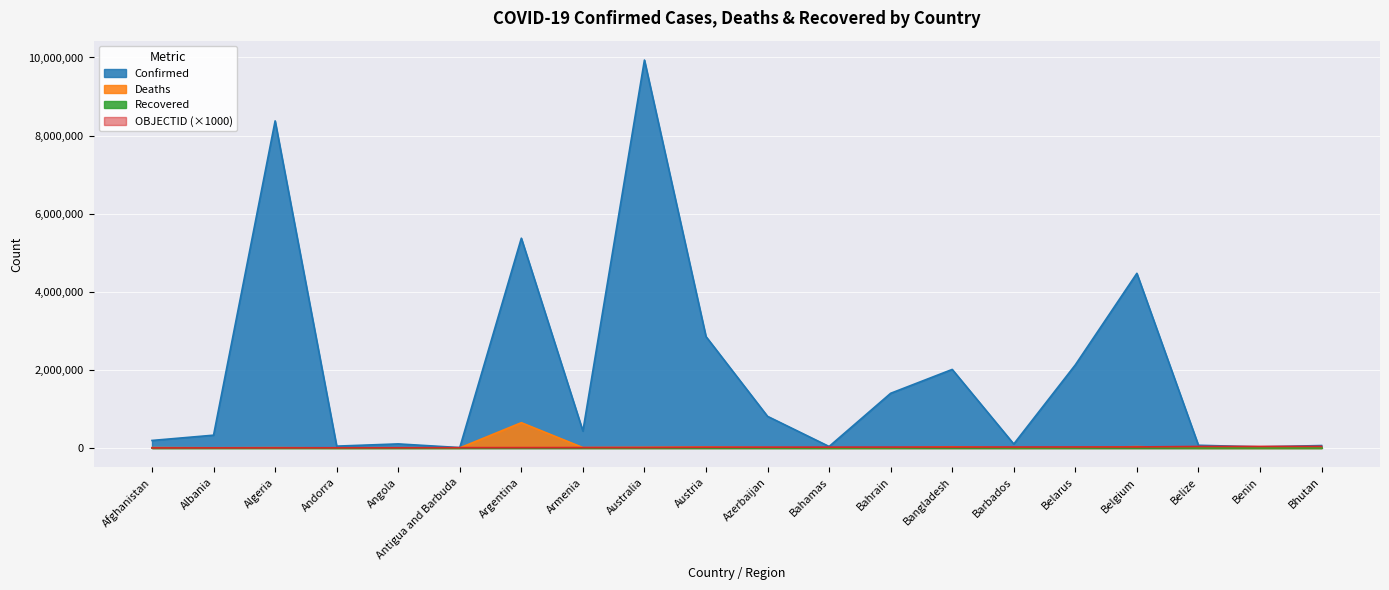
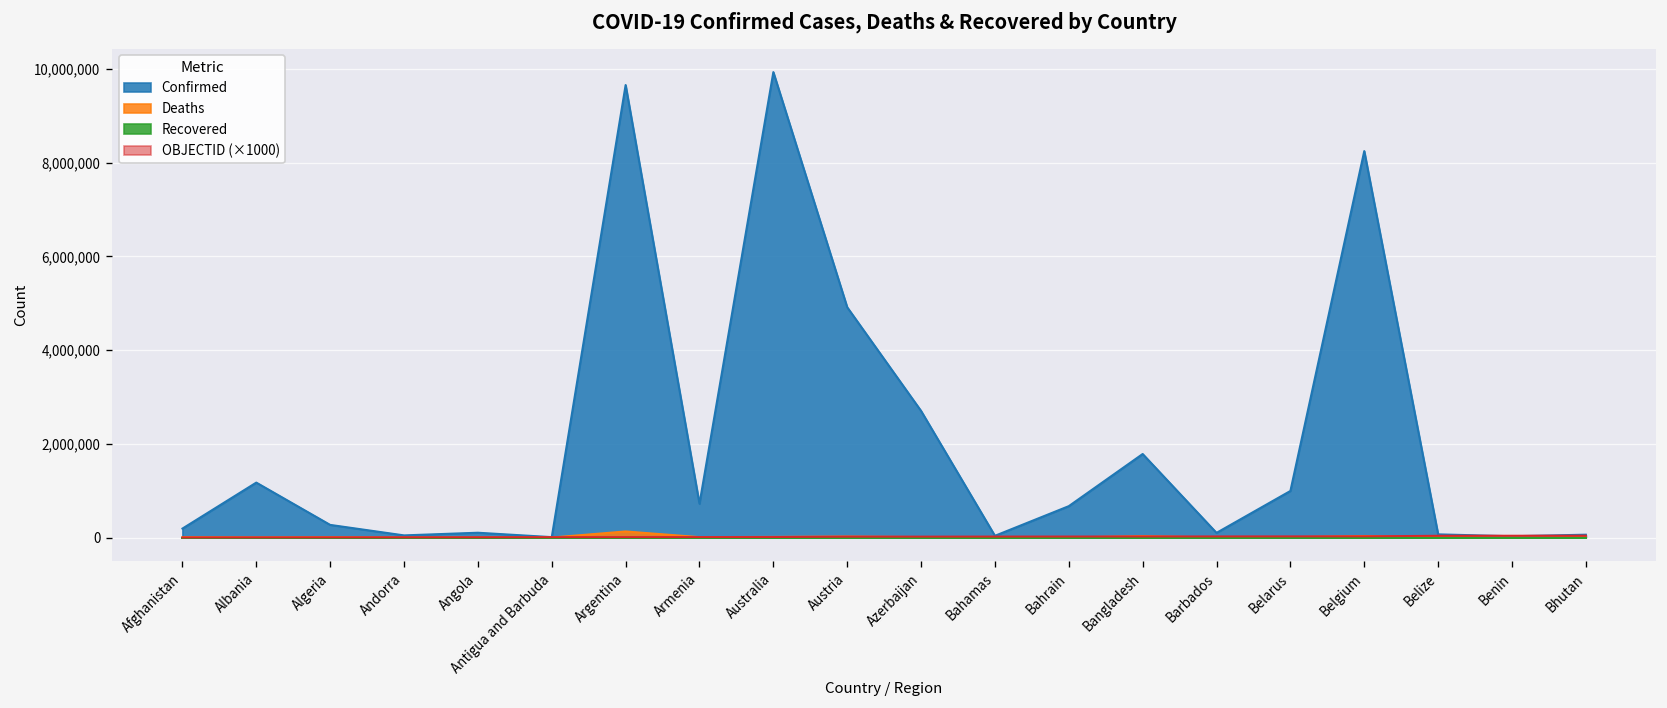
  {
    "Confirmed": {
      "Afghanistan": "200,000",
-     "Albania": "300,000",
-     "Algeria": "8,400,000",
+     "Albania": "1,200,000",
+     "Algeria": "300,000",
      "Angola": "100,000",
-     "Argentina": "5,400,000",
-     "Armenia": "400,000",
+     "Argentina": "9,700,000",
+     "Armenia": "700,000",
      "Australia": "9,900,000",
-     "Austria": "2,900,000",
-     "Azerbaijan": "800,000",
-     "Bahrain": "1,400,000",
-     "Bangladesh": "2,000,000",
+     "Austria": "4,900,000",
+     "Azerbaijan": "2,700,000",
+     "Bahrain": "700,000",
+     "Bangladesh": "1,800,000",
      "Barbados": "100,000",
-     "Belarus": "2,100,000",
-     "Belgium": "4,500,000"
+     "Belarus": "1,000,000",
+     "Belgium": "8,200,000"
    },
    "Deaths": {
-     "Argentina": "600,000"
+     "Argentina": "100,000"
    }
  }
